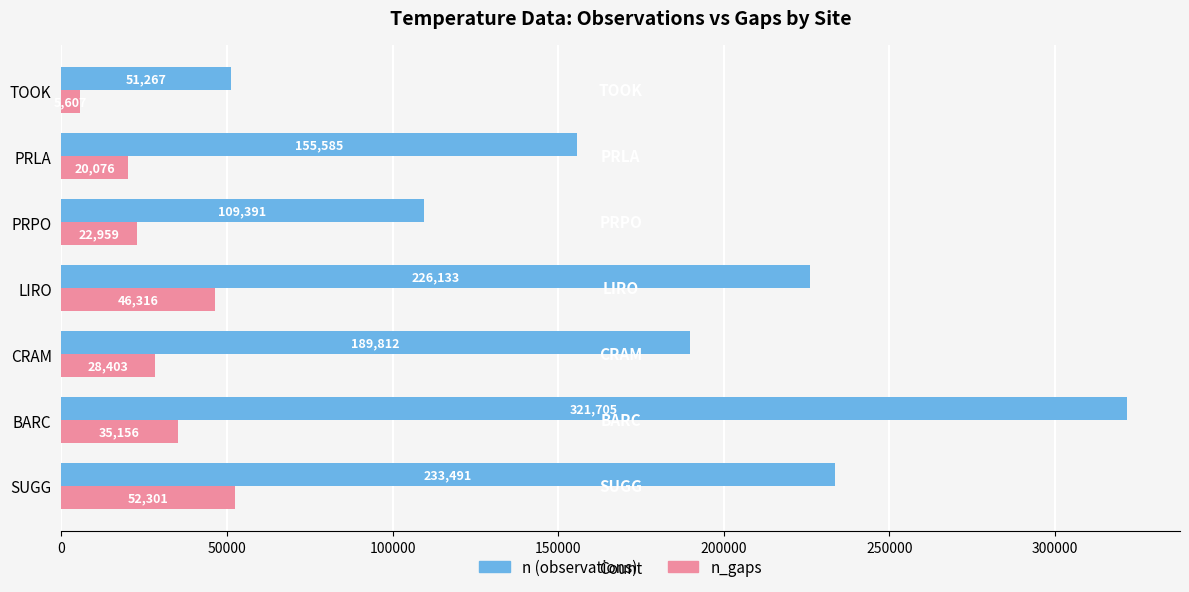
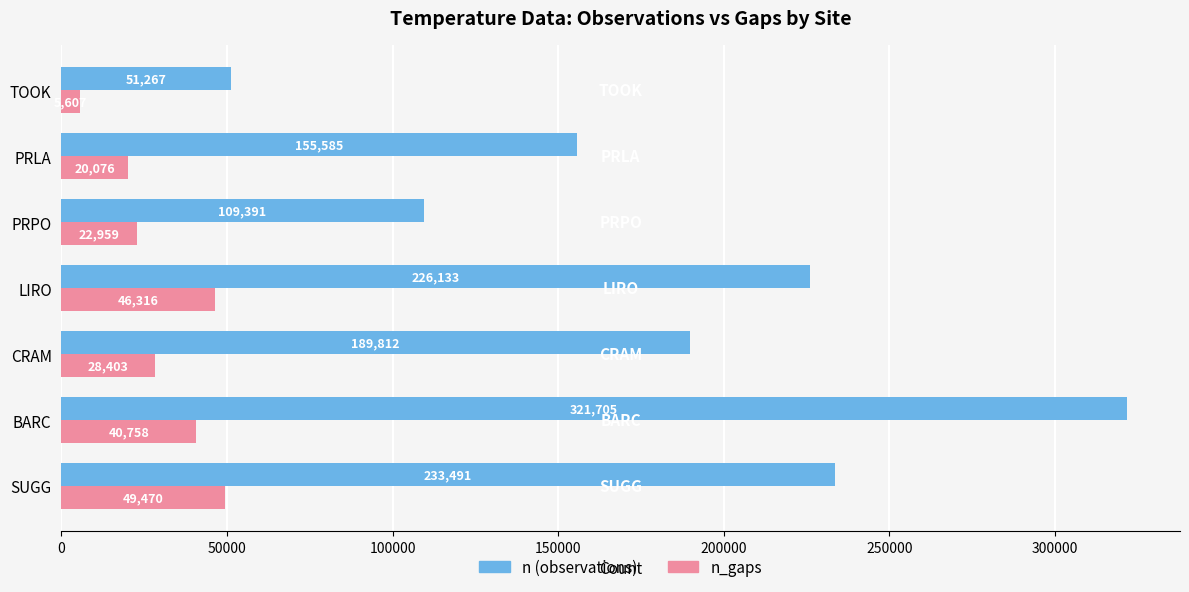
  {
    "n_gaps": {
      "PRLA": "20,076",
      "PRPO": "22,959",
      "LIRO": "46,316",
      "CRAM": "28,403",
-     "BARC": "35,156",
-     "SUGG": "52,301"
+     "BARC": "40,758",
+     "SUGG": "49,470"
    }
  }
